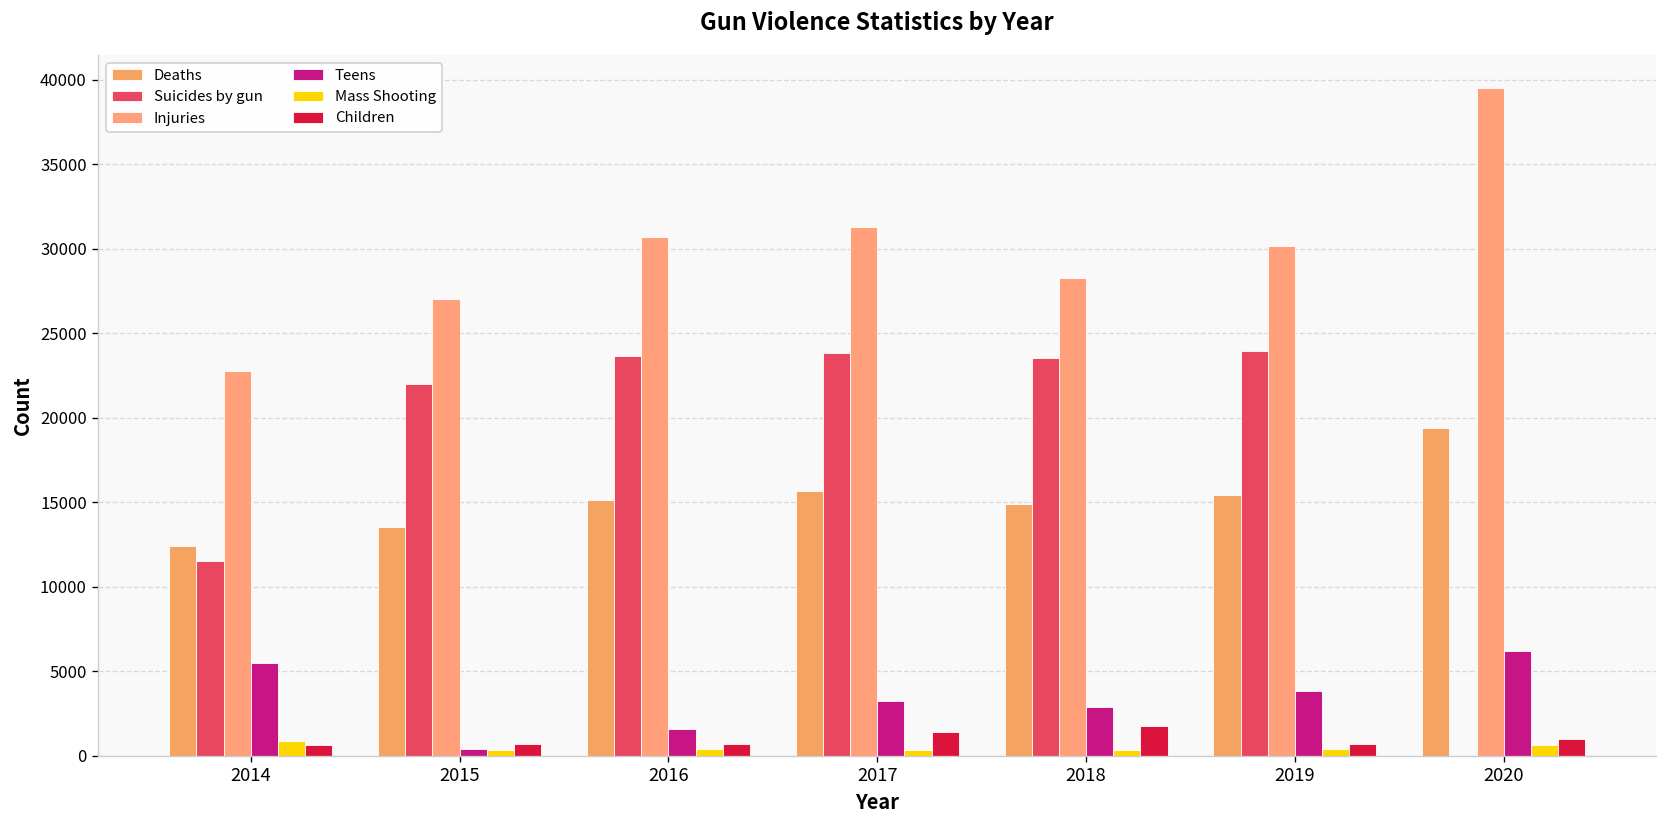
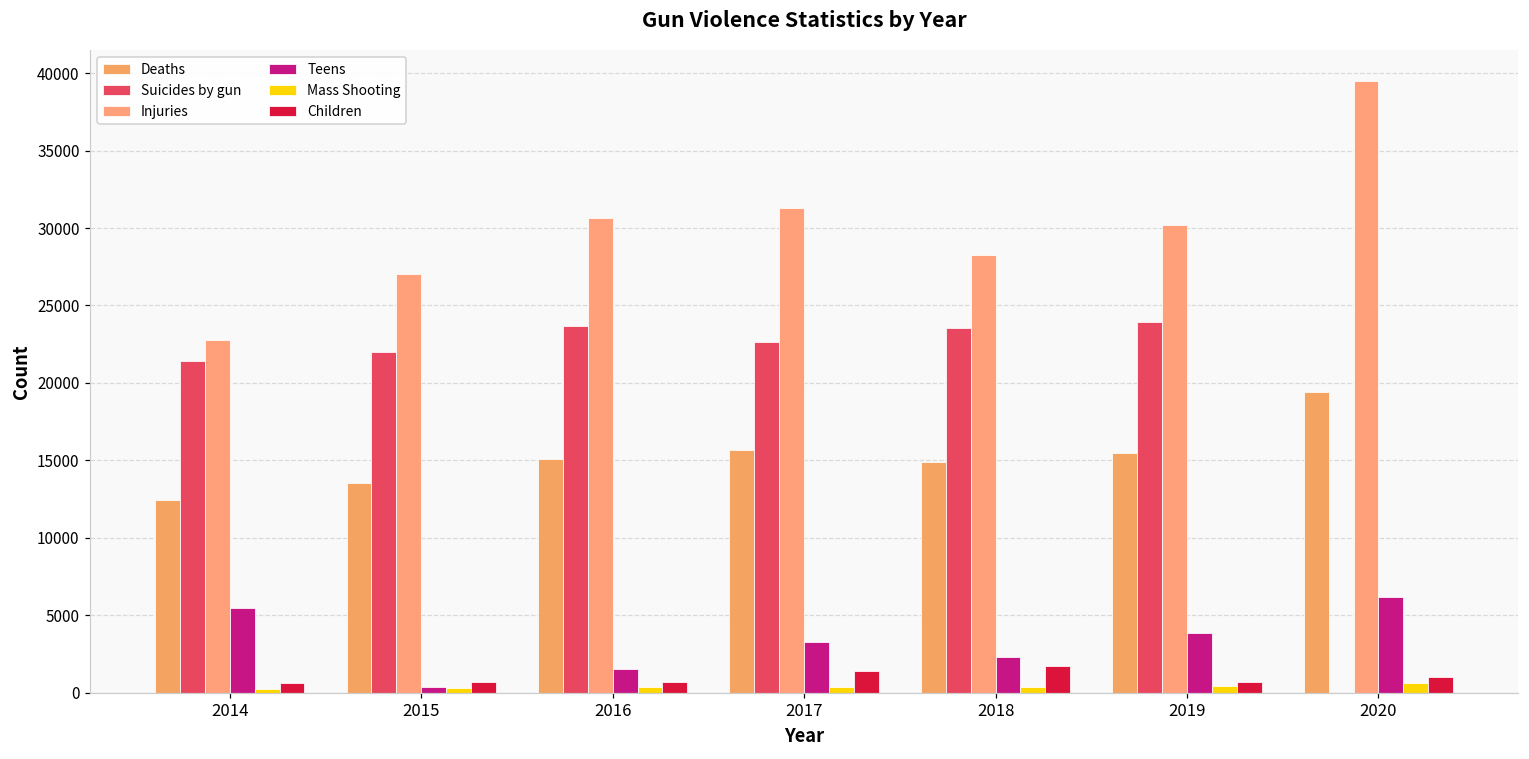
  {
    "Suicides by gun": {
-     "2014": 11500,
+     "2014": 21400,
      "2015": 22000,
      "2016": 23700,
-     "2017": 23900,
+     "2017": 22600,
      "2018": 23500,
      "2019": 23900,
      "2020": 0
    },
    "Teens": {
      "2014": 5500,
      "2015": 400,
      "2016": 1600,
      "2017": 3300,
-     "2018": 2900,
+     "2018": 2300,
      "2019": 3800,
      "2020": 6200
    },
    "Mass Shooting": {
-     "2014": 900,
+     "2014": 300,
      "2015": 300,
      "2016": 400,
      "2017": 300,
      "2018": 300,
      "2019": 400,
      "2020": 600
    },
    "Children": {
      "2014": 600,
      "2015": 700,
      "2016": 700,
      "2017": 1400,
      "2018": 1700,
      "2019": 700,
      "2020": 1000
    }
  }
